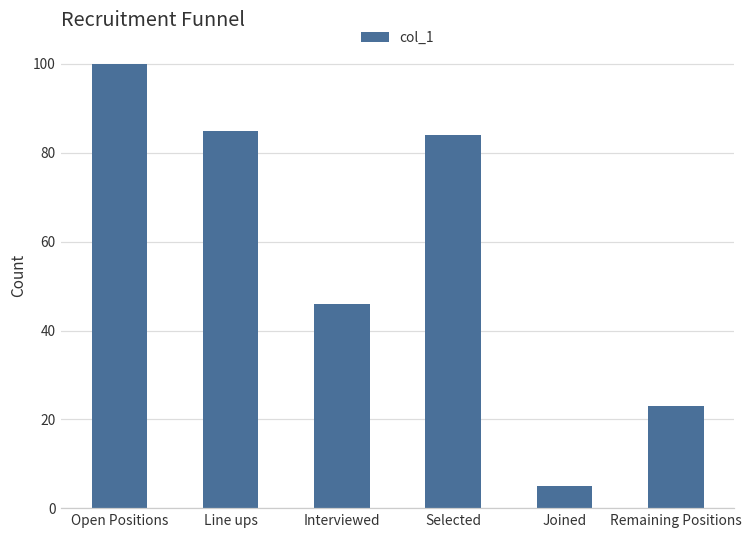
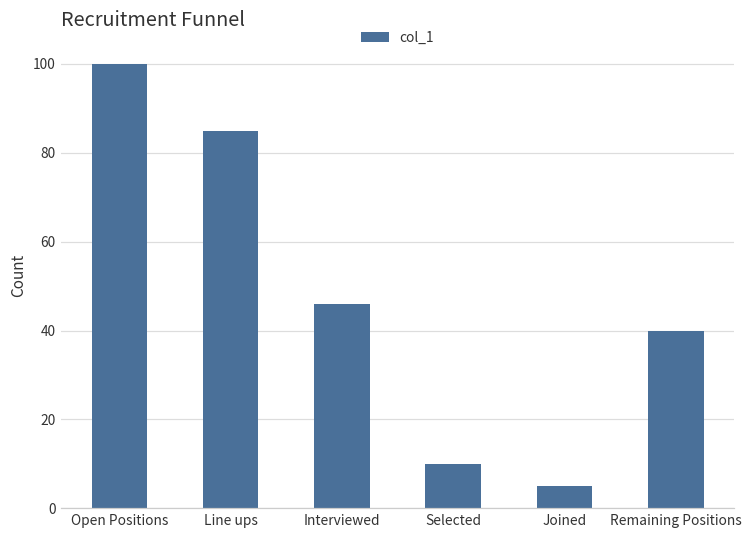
  {
    "Open Positions": 100,
    "Line ups": 85,
    "Interviewed": 46,
-   "Selected": 84,
+   "Selected": 10,
    "Joined": 5,
-   "Remaining Positions": 23
+   "Remaining Positions": 40
  }
